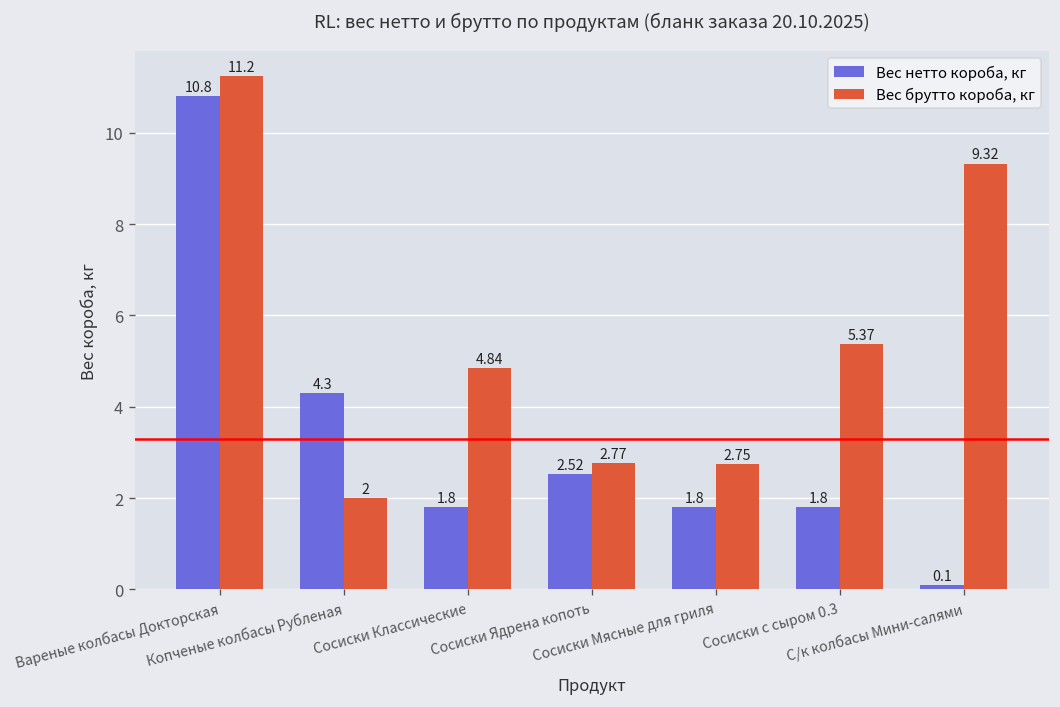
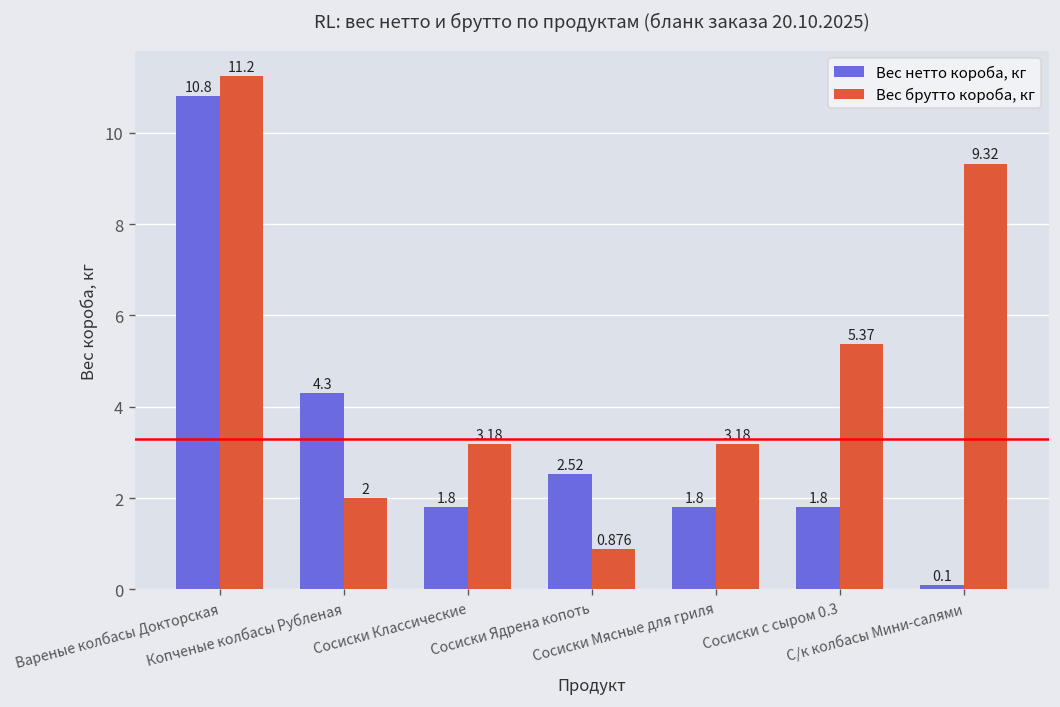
  {
    "Вес нетто короба, кг": {
      "Вареные колбасы Докторская": 10.8,
      "Копченые колбасы Рубленая": 4.3,
      "Сосиски Классические": 1.8,
      "Сосиски Ядрена копоть": 2.52,
      "Сосиски Мясные для гриля": 1.8,
      "Сосиски с сыром 0.3": 1.8,
      "С/к колбасы Мини-салями": 0.1
    },
    "Вес брутто короба, кг": {
      "Вареные колбасы Докторская": 11.2,
      "Копченые колбасы Рубленая": 2,
-     "Сосиски Классические": 4.84,
-     "Сосиски Ядрена копоть": 2.77,
-     "Сосиски Мясные для гриля": 2.75,
+     "Сосиски Классические": 3.18,
+     "Сосиски Ядрена копоть": 0.876,
+     "Сосиски Мясные для гриля": 3.18,
      "Сосиски с сыром 0.3": 5.37,
      "С/к колбасы Мини-салями": 9.32
    }
  }
